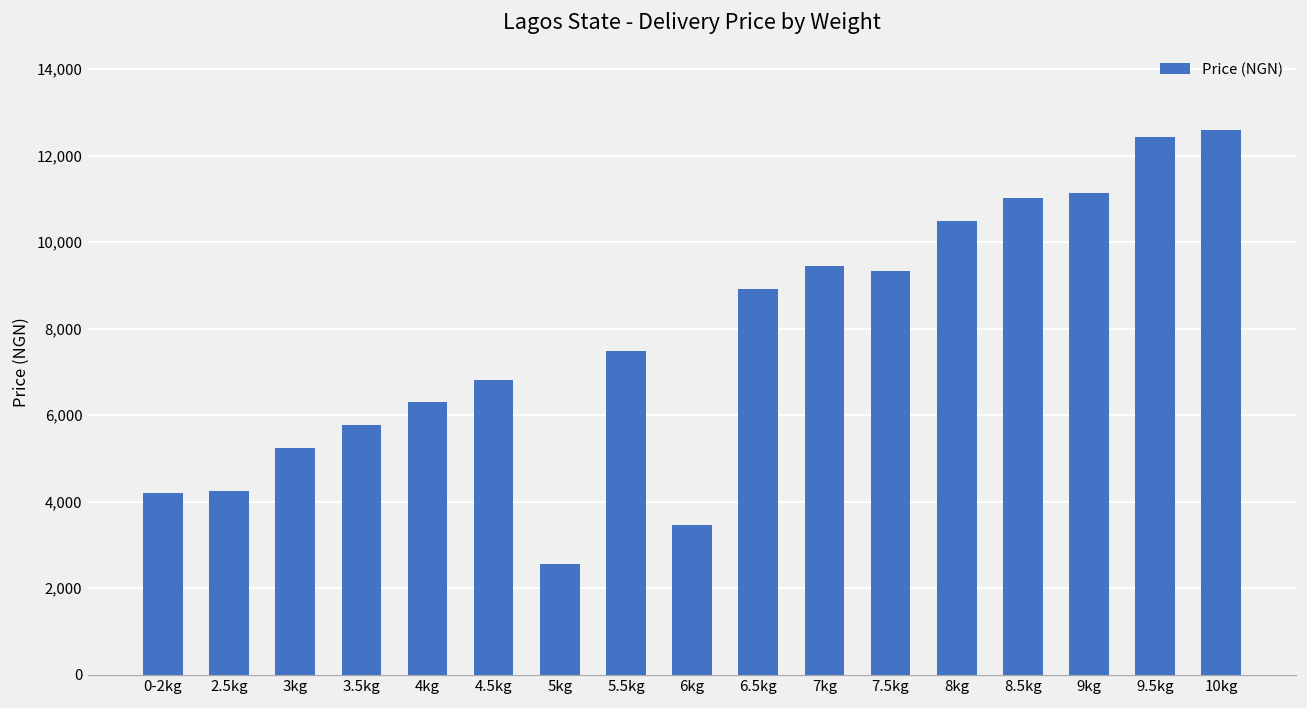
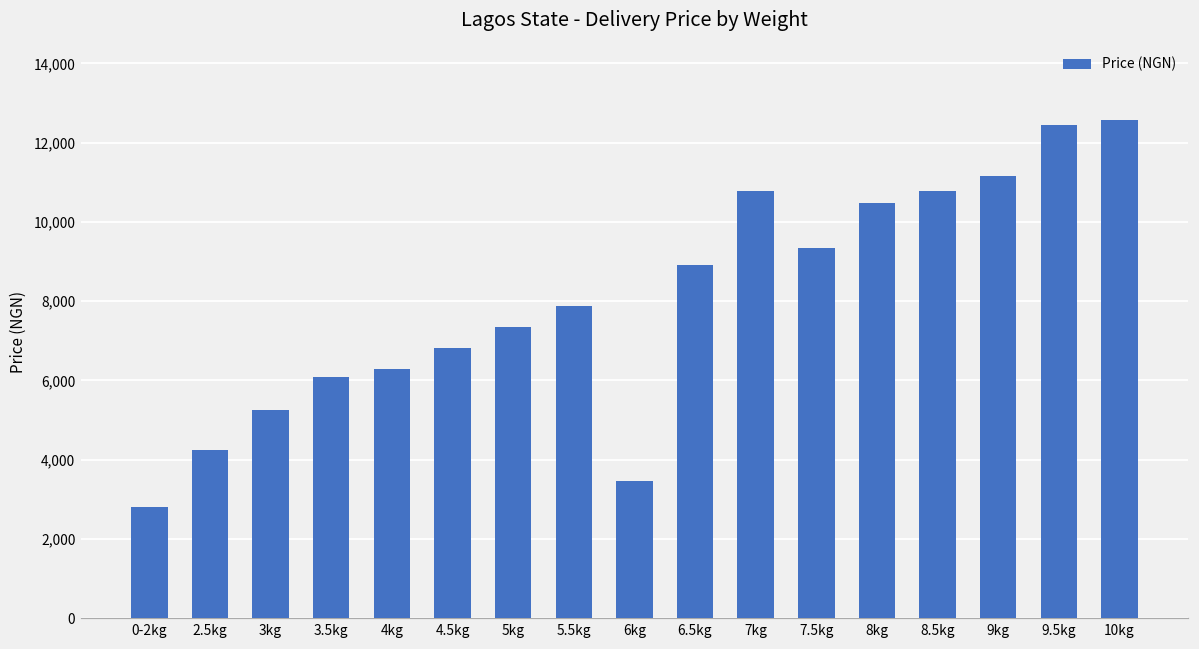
  {
-   "0-2kg": "4,200",
+   "0-2kg": "2,800",
    "2.5kg": "4,200",
    "3kg": "5,200",
-   "3.5kg": "5,800",
+   "3.5kg": "6,100",
    "4kg": "6,300",
    "4.5kg": "6,800",
-   "5kg": "2,600",
-   "5.5kg": "7,500",
+   "5kg": "7,300",
+   "5.5kg": "7,900",
    "6kg": "3,500",
    "6.5kg": "8,900",
-   "7kg": "9,400",
+   "7kg": "10,800",
    "7.5kg": "9,300",
    "8kg": "10,500",
-   "8.5kg": "11,000",
+   "8.5kg": "10,800",
    "9kg": "11,100",
    "9.5kg": "12,400",
    "10kg": "12,600"
  }
